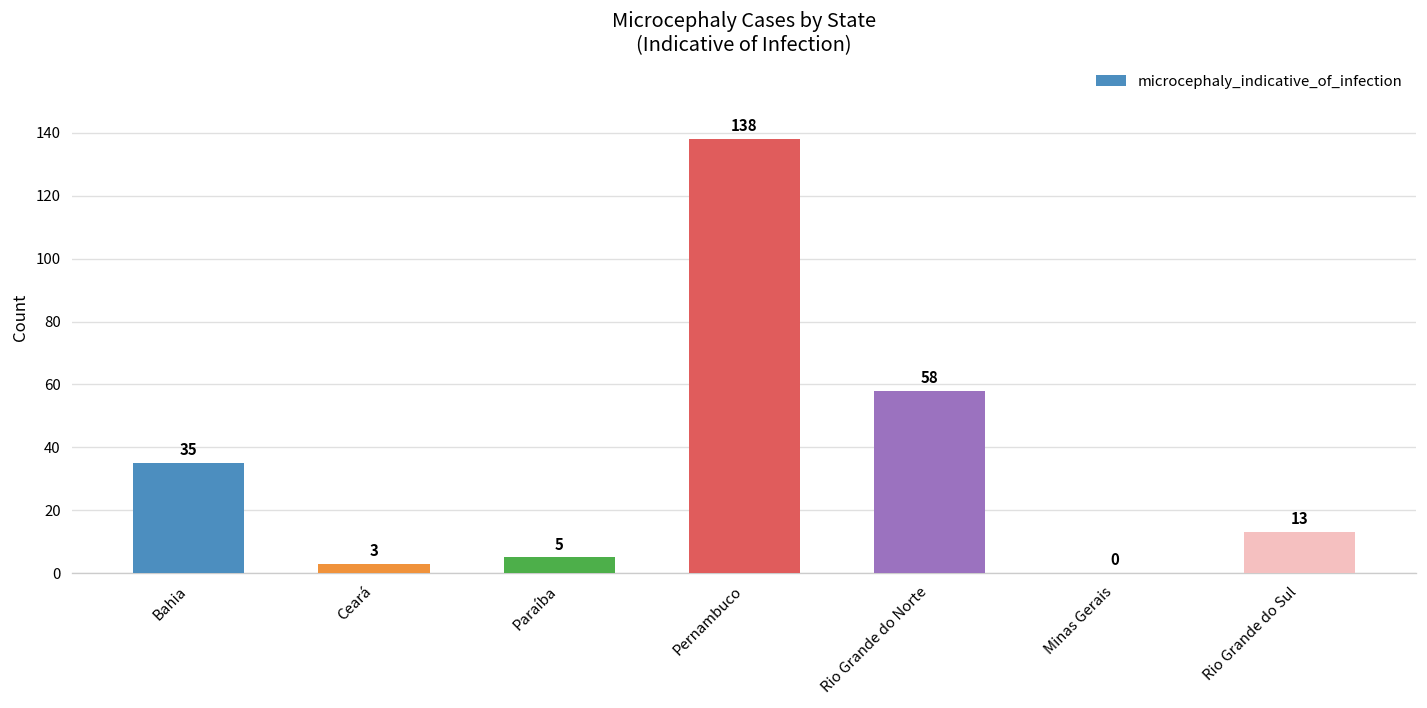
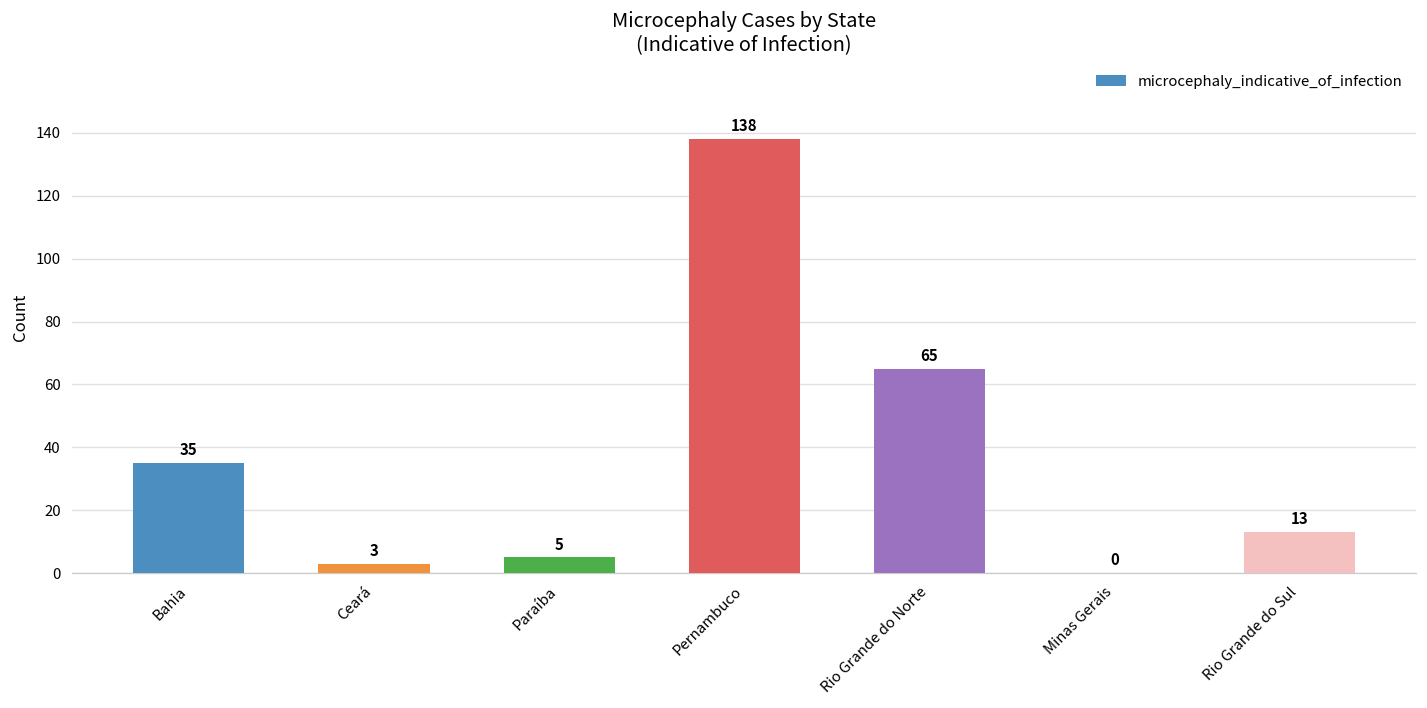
  {
    "Bahia": 35,
    "Ceará": 3,
    "Paraíba": 5,
    "Pernambuco": 138,
-   "Rio Grande do Norte": 58,
+   "Rio Grande do Norte": 65,
    "Minas Gerais": 0,
    "Rio Grande do Sul": 13
  }
